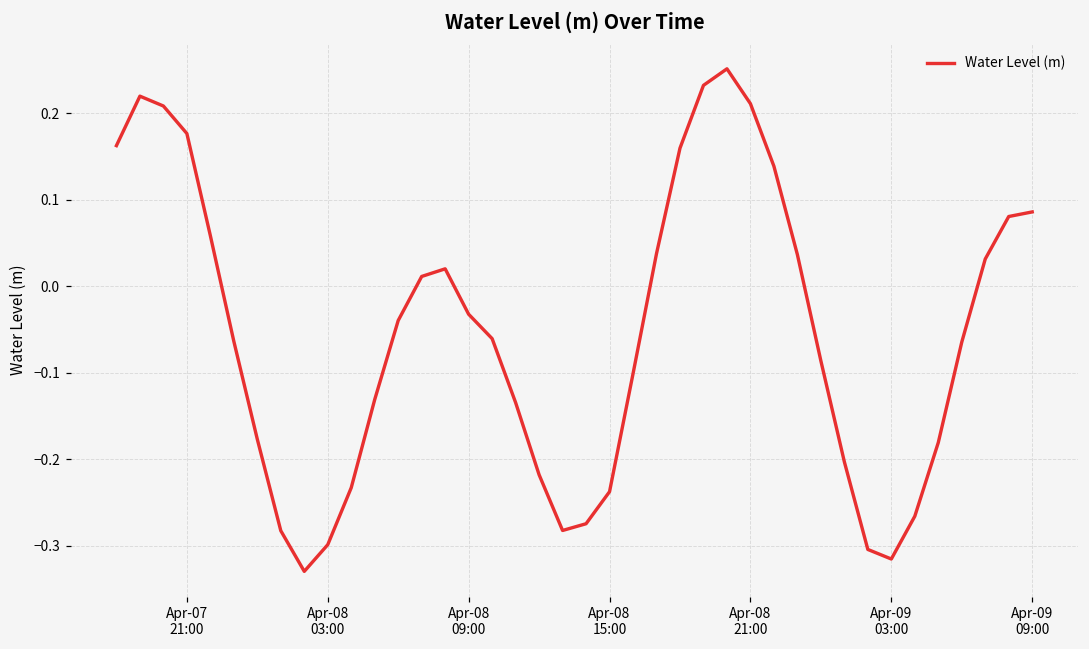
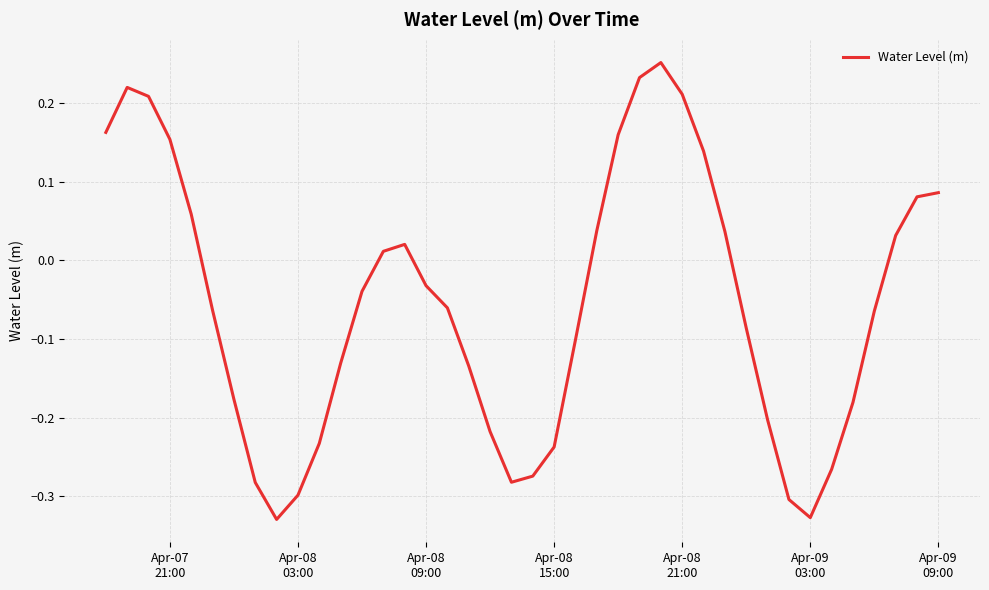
  {
-   "Apr-07 21:00": 0.18,
+   "Apr-07 21:00": 0.15,
    "Apr-08 03:00": -0.30,
    "Apr-08 09:00": -0.03,
    "Apr-08 15:00": -0.24,
    "Apr-08 21:00": 0.21,
-   "Apr-09 03:00": -0.32,
+   "Apr-09 03:00": -0.33,
    "Apr-09 09:00": 0.09
  }
